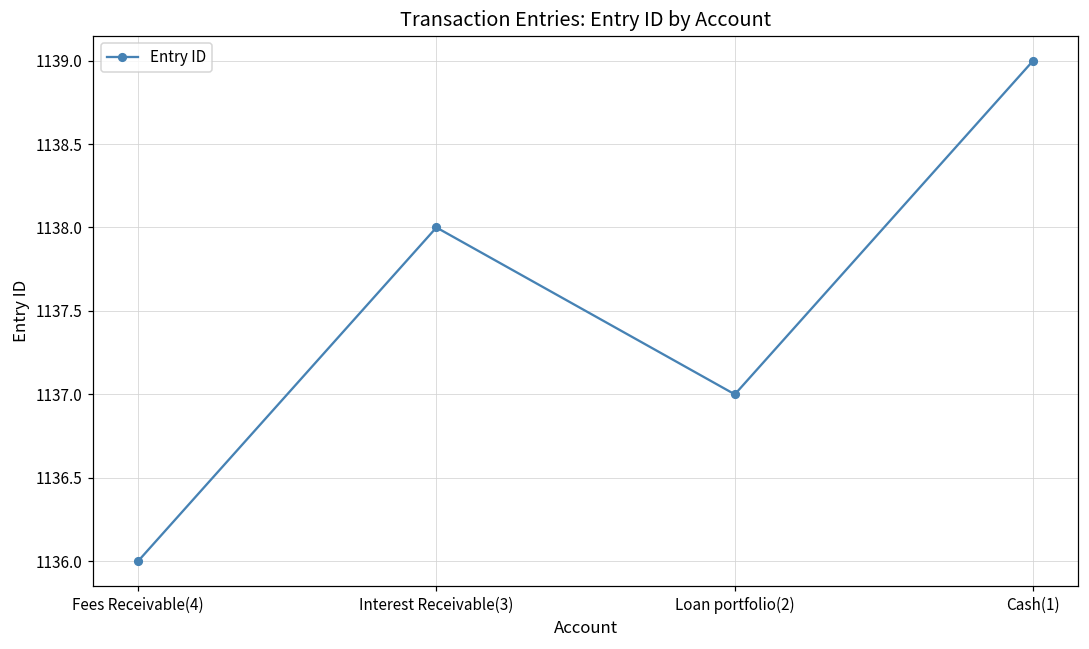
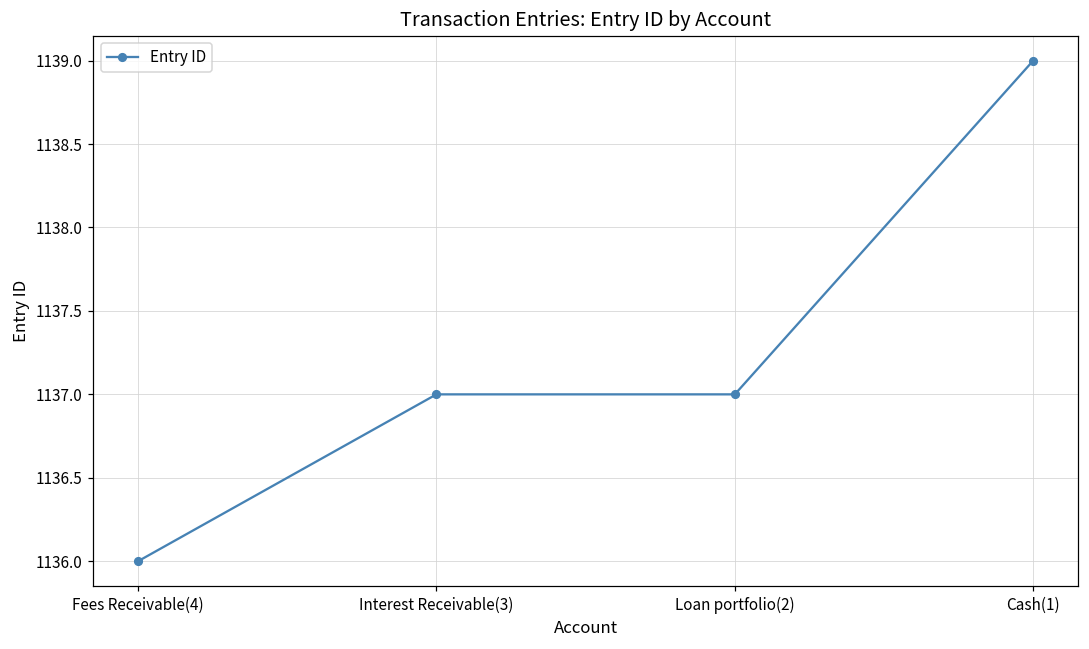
  {
    "Fees Receivable(4)": 1136,
-   "Interest Receivable(3)": 1138,
+   "Interest Receivable(3)": 1137,
    "Loan portfolio(2)": 1137,
    "Cash(1)": 1139
  }
